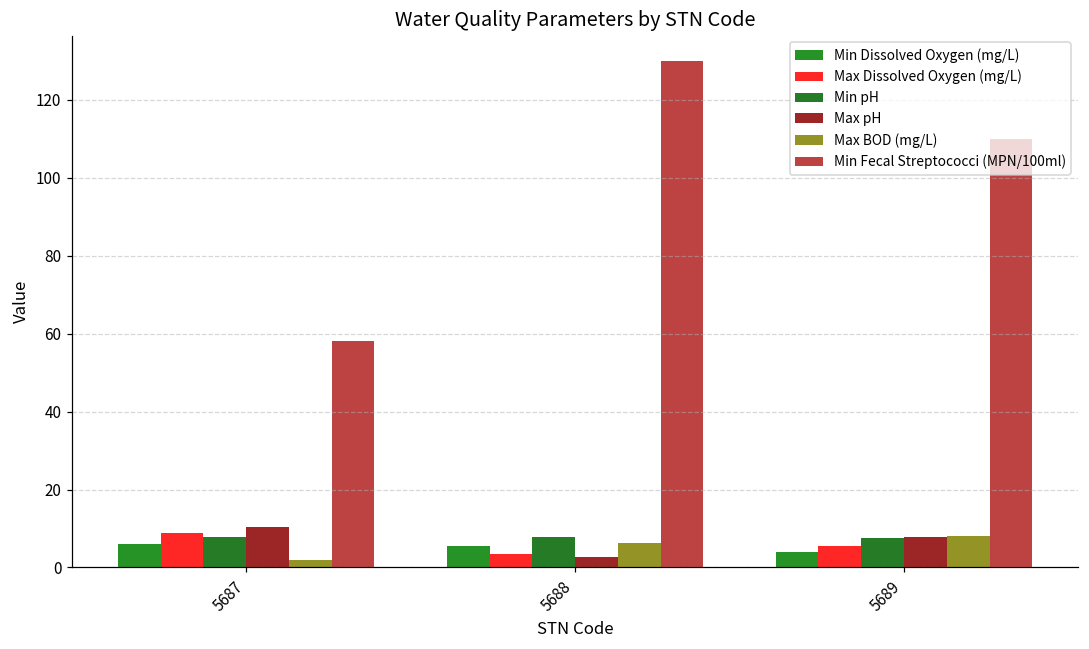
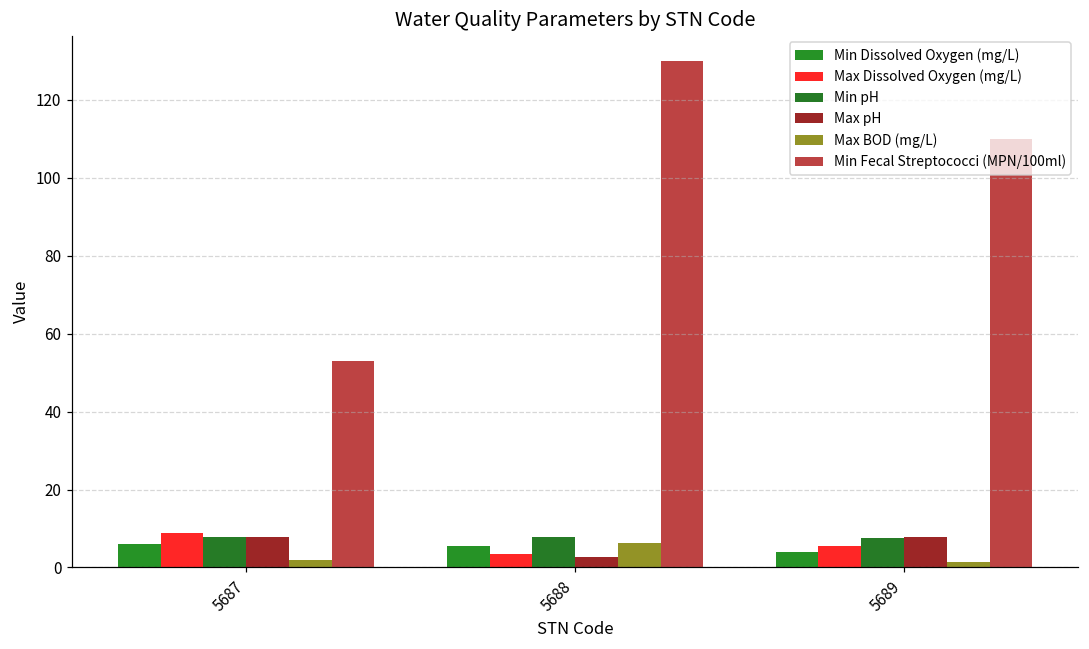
  {
    "Max Dissolved Oxygen (mg/L)": {
      "5687": 9,
      "5688": 4,
      "5689": 5
    },
    "Max pH": {
-     "5687": 10,
+     "5687": 8,
      "5688": 3,
      "5689": 8
    },
    "Max BOD (mg/L)": {
      "5687": 2,
      "5688": 6,
-     "5689": 8
+     "5689": 2
    },
    "Min Fecal Streptococci (MPN/100ml)": {
-     "5687": 58,
+     "5687": 53,
      "5688": 130
    }
  }
